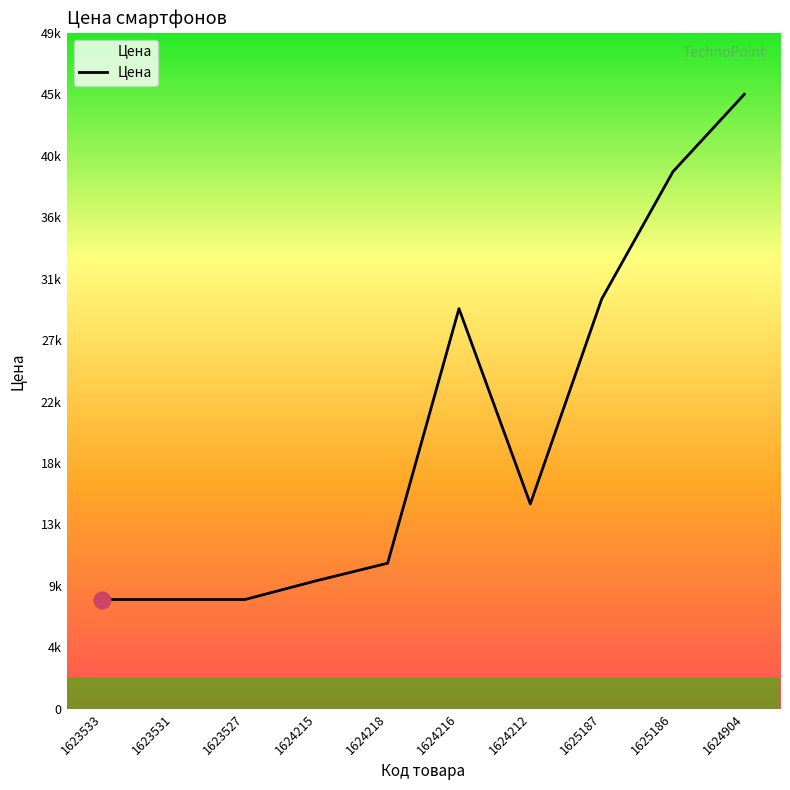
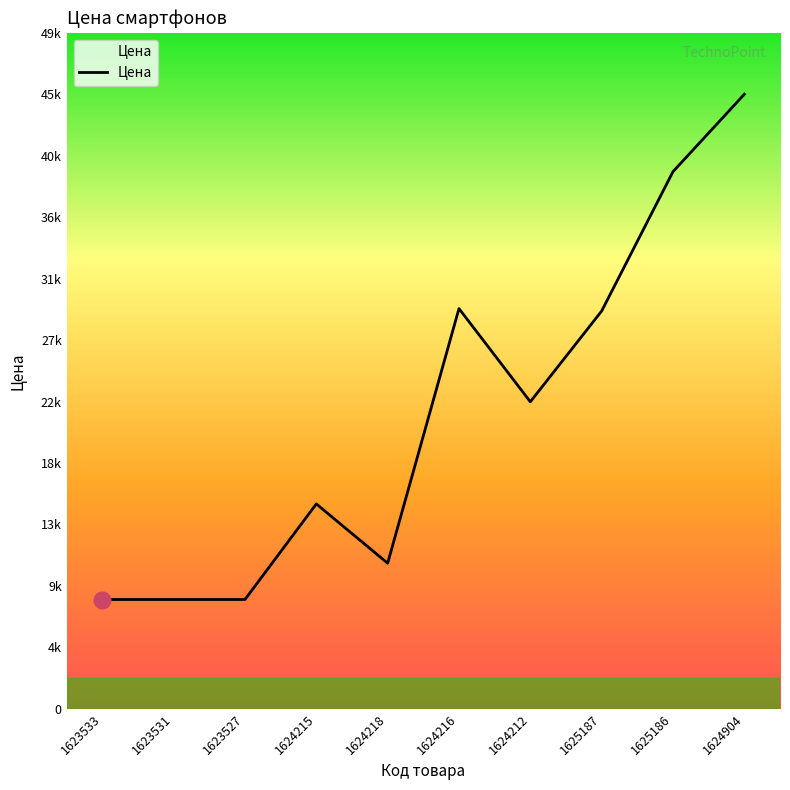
  {
    "Цена": {
      "1623531": 8000,
      "1623527": 8000,
-     "1624215": 9400,
+     "1624215": 15000,
      "1624218": 10700,
      "1624216": 29300,
-     "1624212": 15000,
-     "1625187": 30000,
+     "1624212": 22500,
+     "1625187": 29100,
      "1625186": 39300,
      "1624904": 45000
    }
  }
